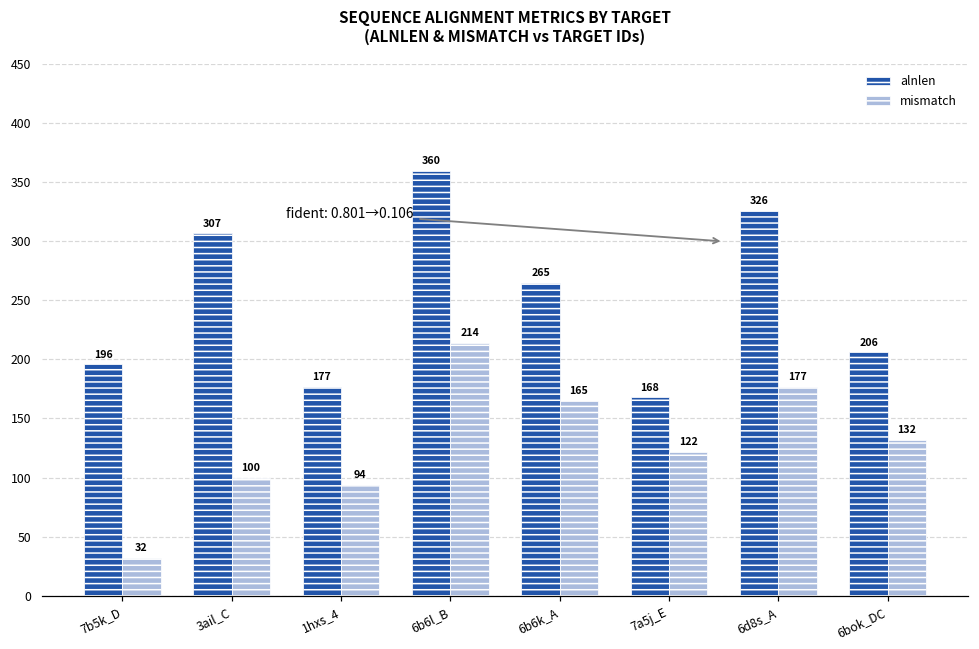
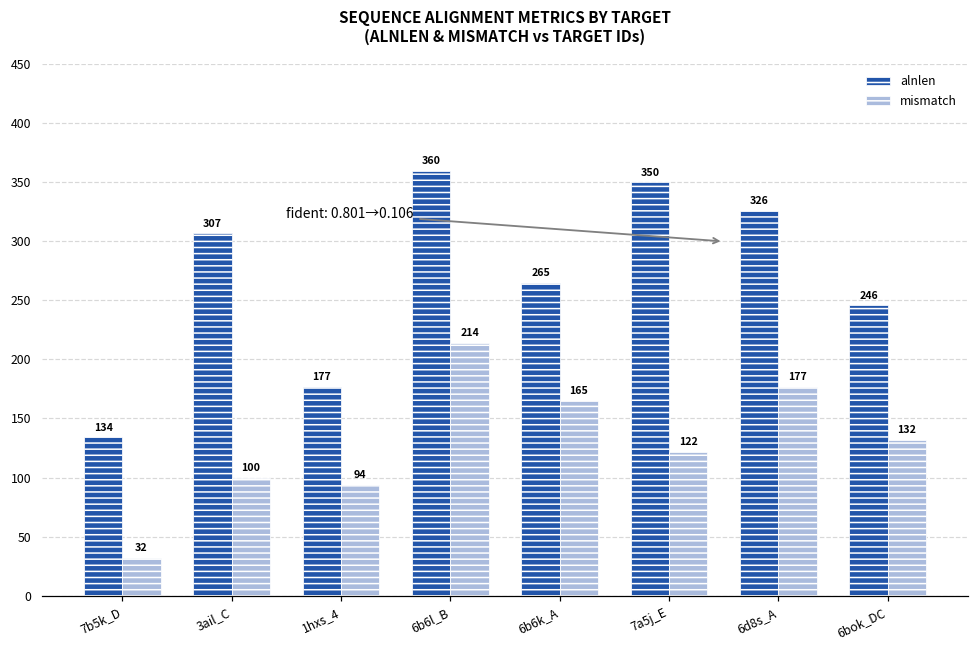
  {
    "alnlen": {
-     "7b5k_D": 196,
+     "7b5k_D": 134,
      "3ail_C": 307,
      "1hxs_4": 177,
      "6b6l_B": 360,
      "6b6k_A": 265,
-     "7a5j_E": 168,
+     "7a5j_E": 350,
      "6d8s_A": 326,
-     "6bok_DC": 206
+     "6bok_DC": 246
    },
    "mismatch": {
      "7b5k_D": 32,
      "3ail_C": 100,
      "1hxs_4": 94,
      "6b6l_B": 214,
      "6b6k_A": 165,
      "7a5j_E": 122,
      "6d8s_A": 177,
      "6bok_DC": 132
    }
  }
